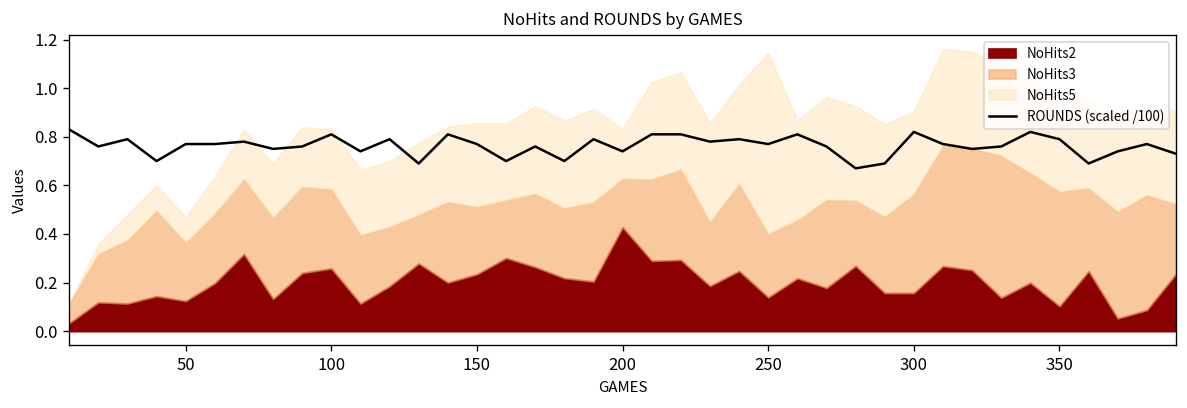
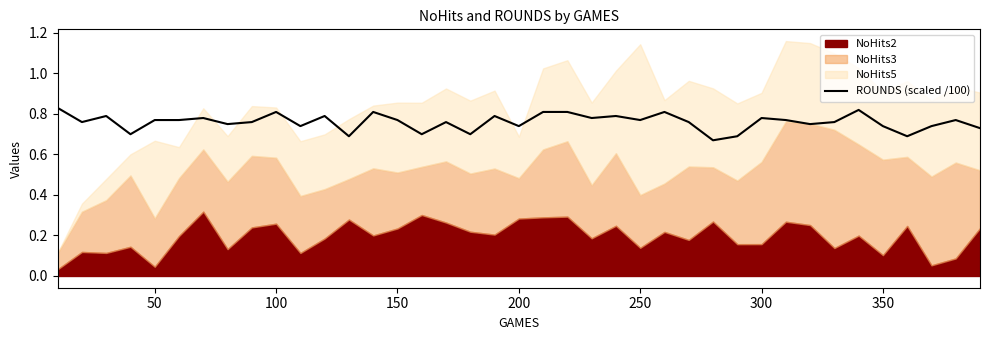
  {
    "NoHits2": {
-     "50": 0.12,
+     "50": 0.05,
      "100": 0.26,
      "150": 0.23,
-     "200": 0.43,
+     "200": 0.28,
      "250": 0.14,
      "300": 0.16,
      "350": 0.10
    },
    "ROUNDS (scaled /100)": {
      "50": 0.77,
      "100": 0.81,
      "150": 0.77,
      "200": 0.74,
      "250": 0.77,
-     "300": 0.82,
-     "350": 0.79
+     "300": 0.78,
+     "350": 0.74
    },
    "NoHits3": {
      "50": 0.24,
      "100": 0.33,
      "150": 0.28,
      "200": 0.20,
      "250": 0.26,
      "300": 0.41,
      "350": 0.47
    },
    "NoHits5": {
-     "50": 0.10,
+     "50": 0.38,
      "100": 0.25,
      "150": 0.35,
      "200": 0.21,
      "250": 0.74,
      "300": 0.34
    }
  }
